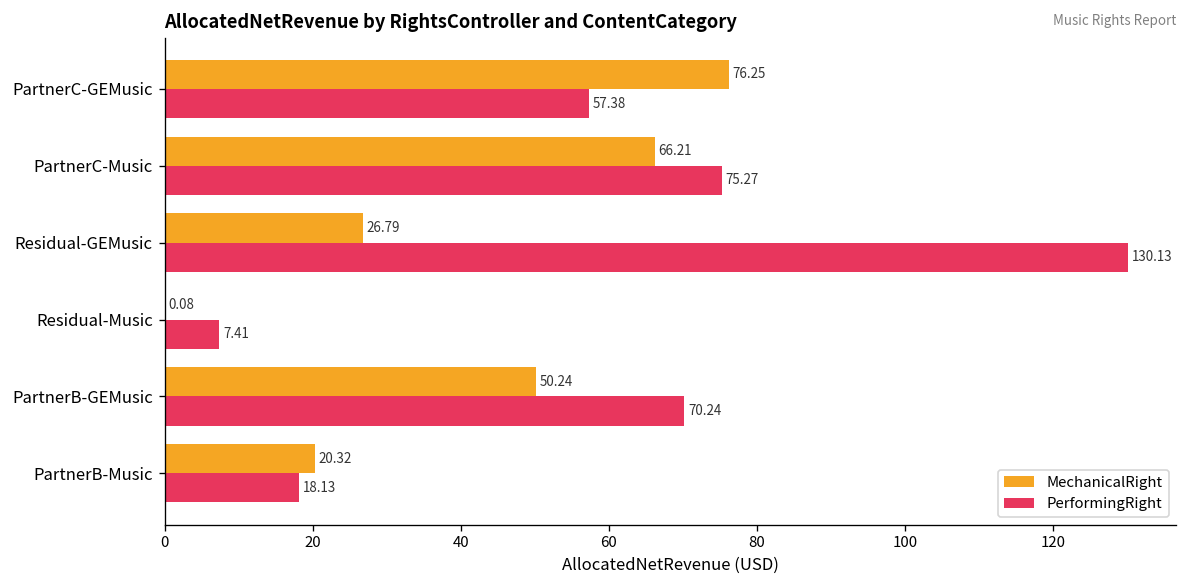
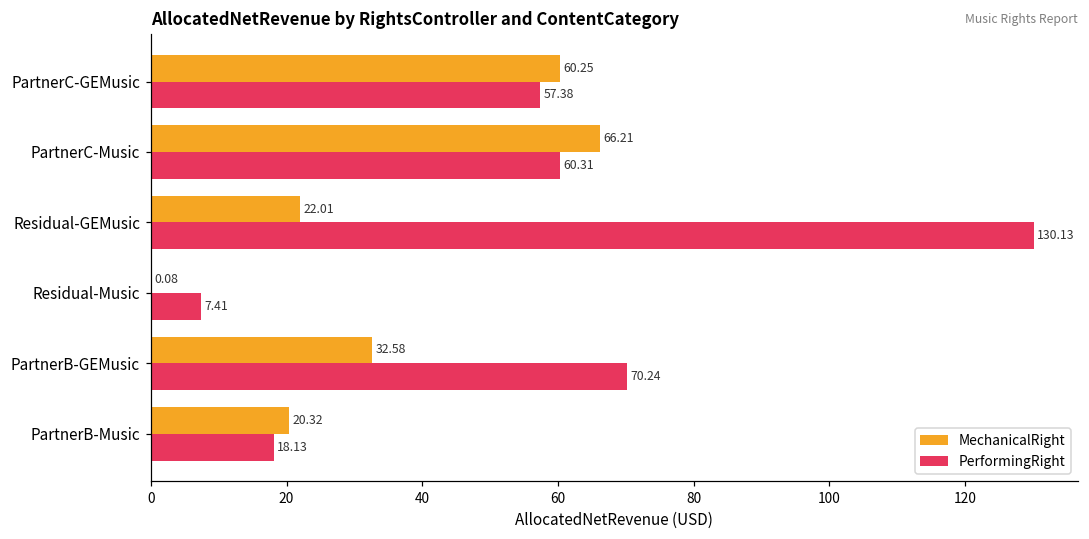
  {
    "MechanicalRight": {
-     "PartnerC-GEMusic": 76.25,
+     "PartnerC-GEMusic": 60.25,
      "PartnerC-Music": 66.21,
-     "Residual-GEMusic": 26.79,
+     "Residual-GEMusic": 22.01,
      "Residual-Music": 0.08,
-     "PartnerB-GEMusic": 50.24,
+     "PartnerB-GEMusic": 32.58,
      "PartnerB-Music": 20.32
    },
    "PerformingRight": {
      "PartnerC-GEMusic": 57.38,
-     "PartnerC-Music": 75.27,
+     "PartnerC-Music": 60.31,
      "Residual-GEMusic": 130.13,
      "Residual-Music": 7.41,
      "PartnerB-GEMusic": 70.24,
      "PartnerB-Music": 18.13
    }
  }
